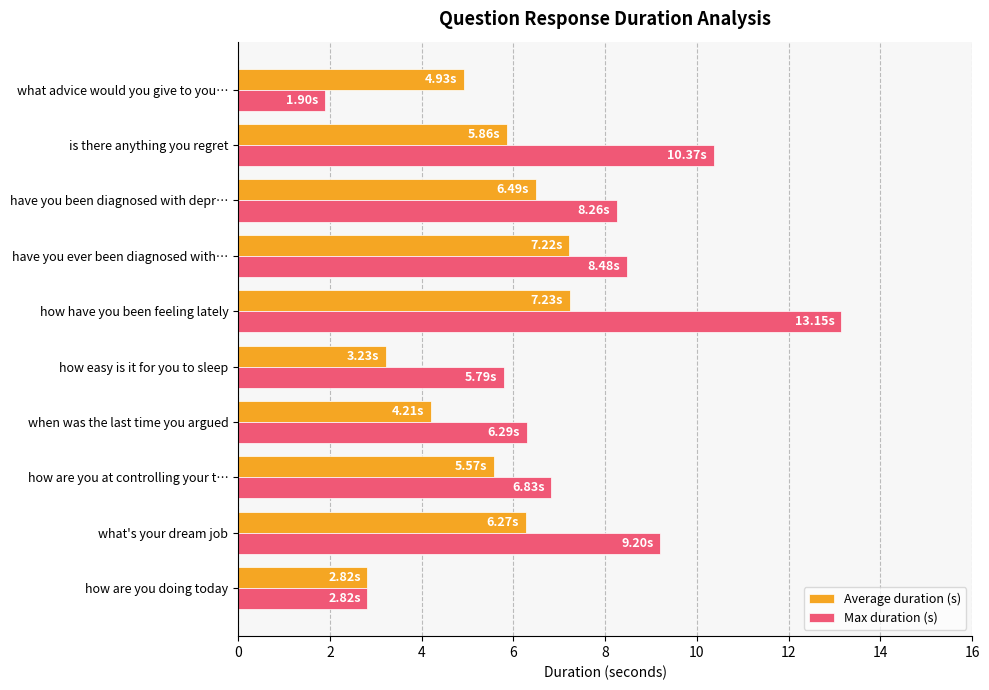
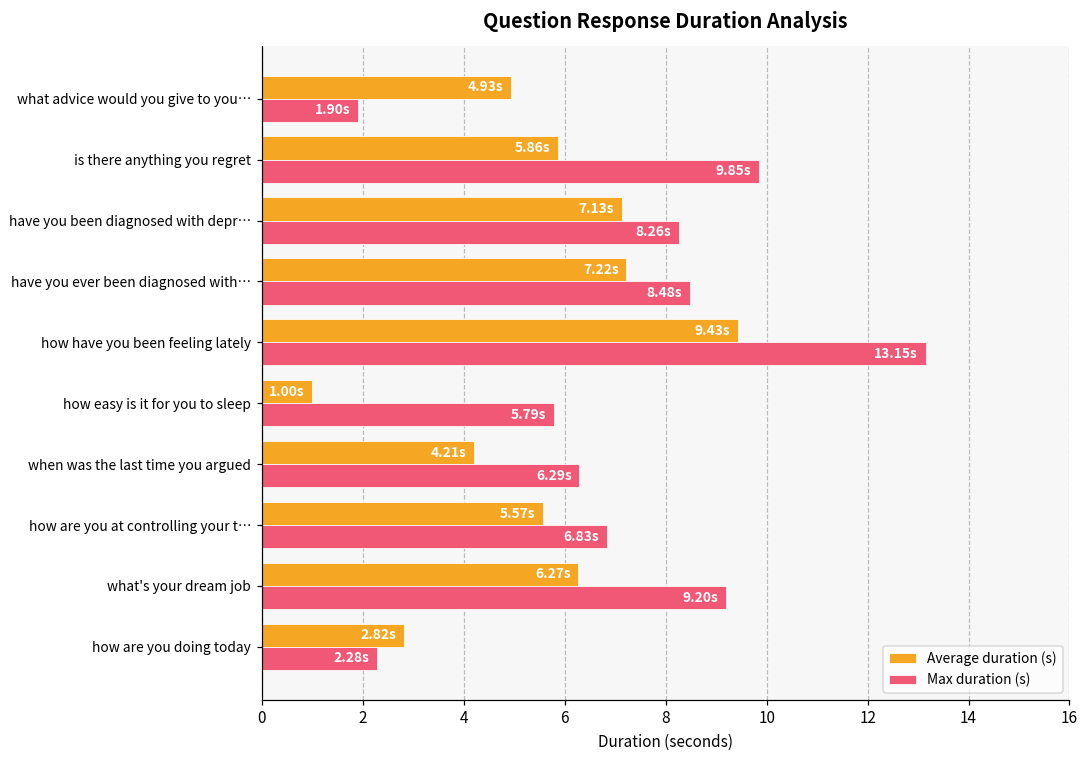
  {
    "Average duration (s)": {
      "what advice would you give to you…": "4.93s",
      "is there anything you regret": "5.86s",
-     "have you been diagnosed with depr…": "6.49s",
+     "have you been diagnosed with depr…": "7.13s",
      "have you ever been diagnosed with…": "7.22s",
-     "how have you been feeling lately": "7.23s",
-     "how easy is it for you to sleep": "3.23s",
+     "how have you been feeling lately": "9.43s",
+     "how easy is it for you to sleep": "1.00s",
      "when was the last time you argued": "4.21s",
      "how are you at controlling your t…": "5.57s",
      "what's your dream job": "6.27s",
      "how are you doing today": "2.82s"
    },
    "Max duration (s)": {
      "what advice would you give to you…": "1.90s",
-     "is there anything you regret": "10.37s",
+     "is there anything you regret": "9.85s",
      "have you been diagnosed with depr…": "8.26s",
      "have you ever been diagnosed with…": "8.48s",
      "how have you been feeling lately": "13.15s",
      "how easy is it for you to sleep": "5.79s",
      "when was the last time you argued": "6.29s",
      "how are you at controlling your t…": "6.83s",
      "what's your dream job": "9.20s",
-     "how are you doing today": "2.82s"
+     "how are you doing today": "2.28s"
    }
  }
